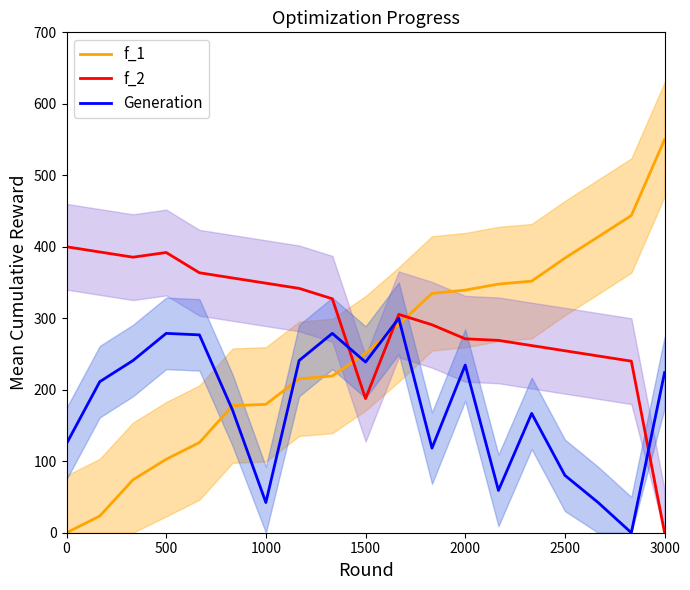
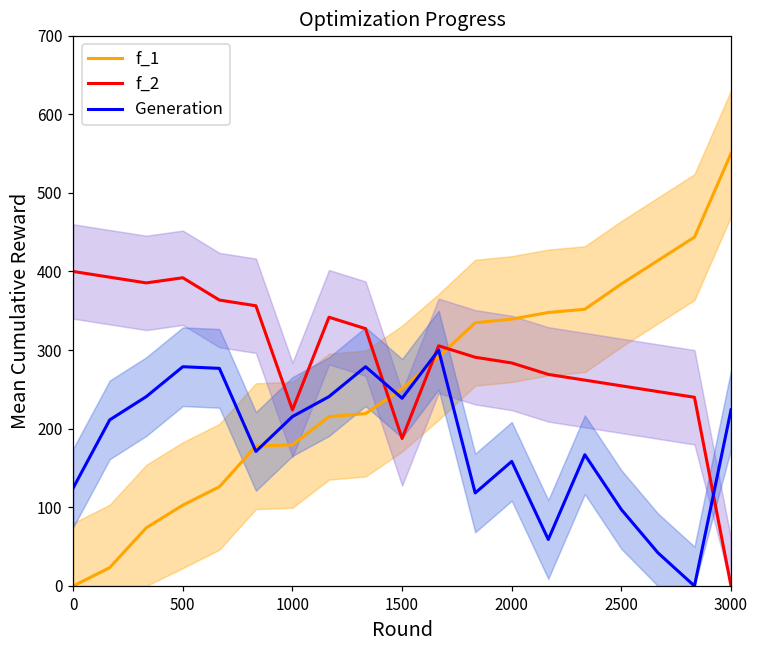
  {
    "f_2": {
      "0": 400,
      "500": 390,
-     "1000": 350,
+     "1000": 220,
      "1500": 190,
-     "2000": 270,
+     "2000": 280,
      "2500": 250,
      "3000": 0
    },
    "Generation": {
      "0": 120,
      "500": 280,
-     "1000": 40,
+     "1000": 220,
      "1500": 240,
-     "2000": 230,
-     "2500": 80,
+     "2000": 160,
+     "2500": 100,
      "3000": 220
    }
  }
